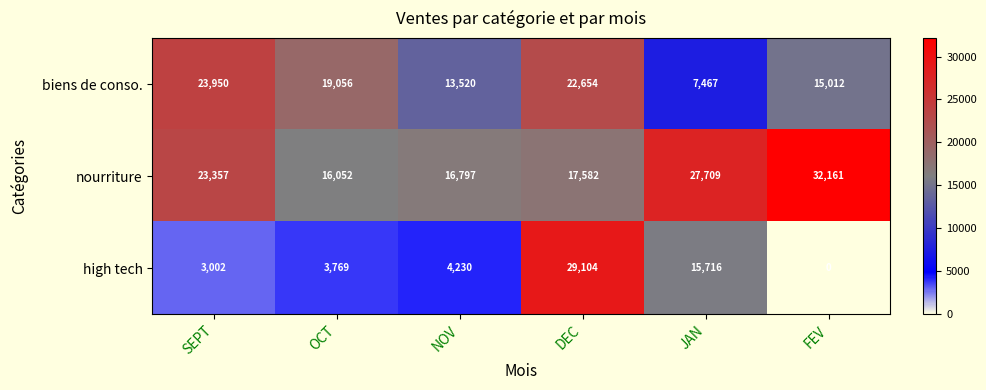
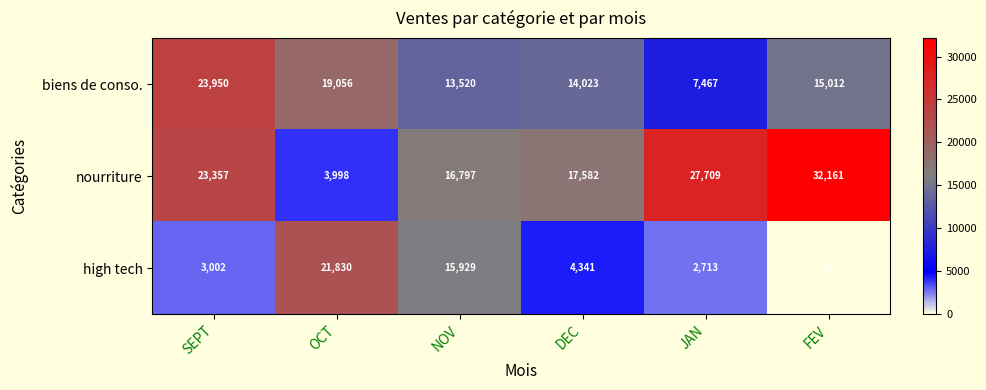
  {
    "biens de conso.": {
      "SEPT": "23,950",
      "OCT": "19,056",
      "NOV": "13,520",
-     "DEC": "22,654",
+     "DEC": "14,023",
      "JAN": "7,467",
      "FEV": "15,012"
    },
    "nourriture": {
      "SEPT": "23,357",
-     "OCT": "16,052",
+     "OCT": "3,998",
      "NOV": "16,797",
      "DEC": "17,582",
      "JAN": "27,709",
      "FEV": "32,161"
    },
    "high tech": {
      "SEPT": "3,002",
-     "OCT": "3,769",
-     "NOV": "4,230",
-     "DEC": "29,104",
-     "JAN": "15,716"
+     "OCT": "21,830",
+     "NOV": "15,929",
+     "DEC": "4,341",
+     "JAN": "2,713"
    }
  }
